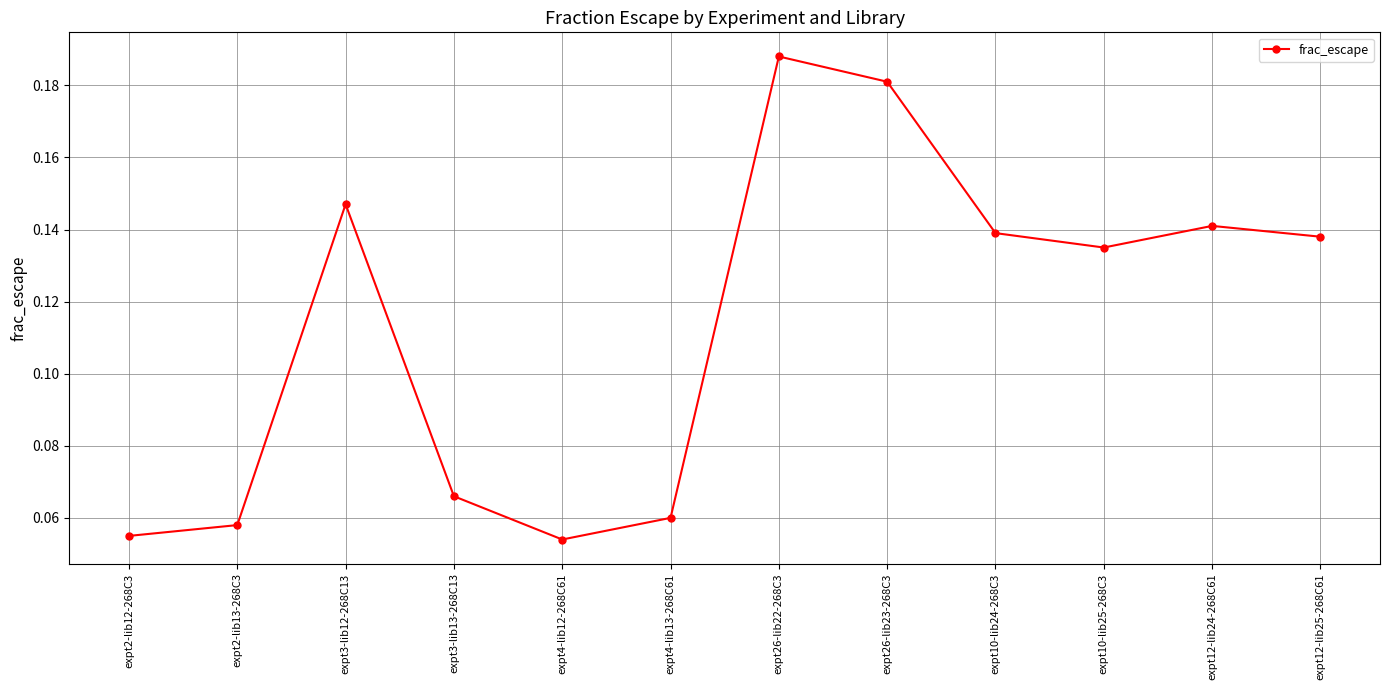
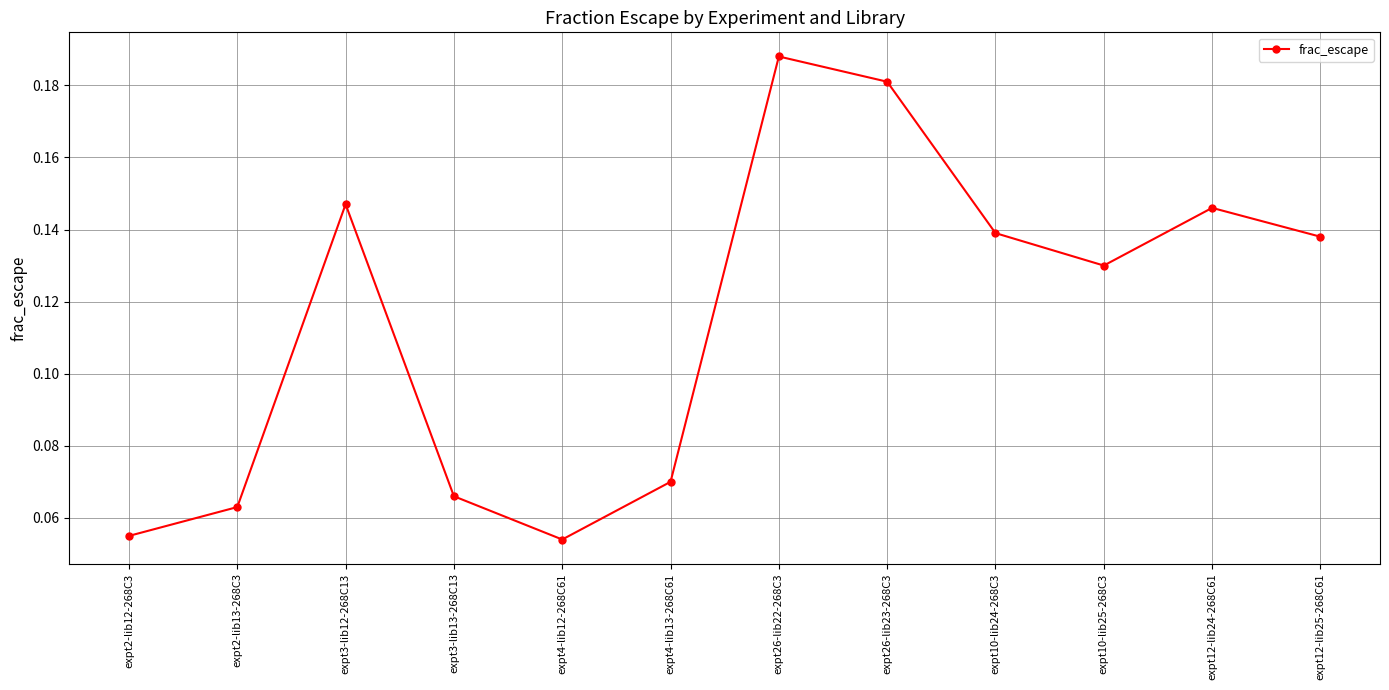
  {
    "expt2-lib12-268C3": 0.055,
-   "expt2-lib13-268C3": 0.058,
+   "expt2-lib13-268C3": 0.063,
    "expt3-lib12-268C13": 0.147,
    "expt3-lib13-268C13": 0.066,
    "expt4-lib12-268C61": 0.054,
-   "expt4-lib13-268C61": 0.06,
+   "expt4-lib13-268C61": 0.07,
    "expt26-lib22-268C3": 0.188,
    "expt26-lib23-268C3": 0.181,
    "expt10-lib24-268C3": 0.139,
-   "expt10-lib25-268C3": 0.135,
-   "expt12-lib24-268C61": 0.141,
+   "expt10-lib25-268C3": 0.130,
+   "expt12-lib24-268C61": 0.146,
    "expt12-lib25-268C61": 0.138
  }
